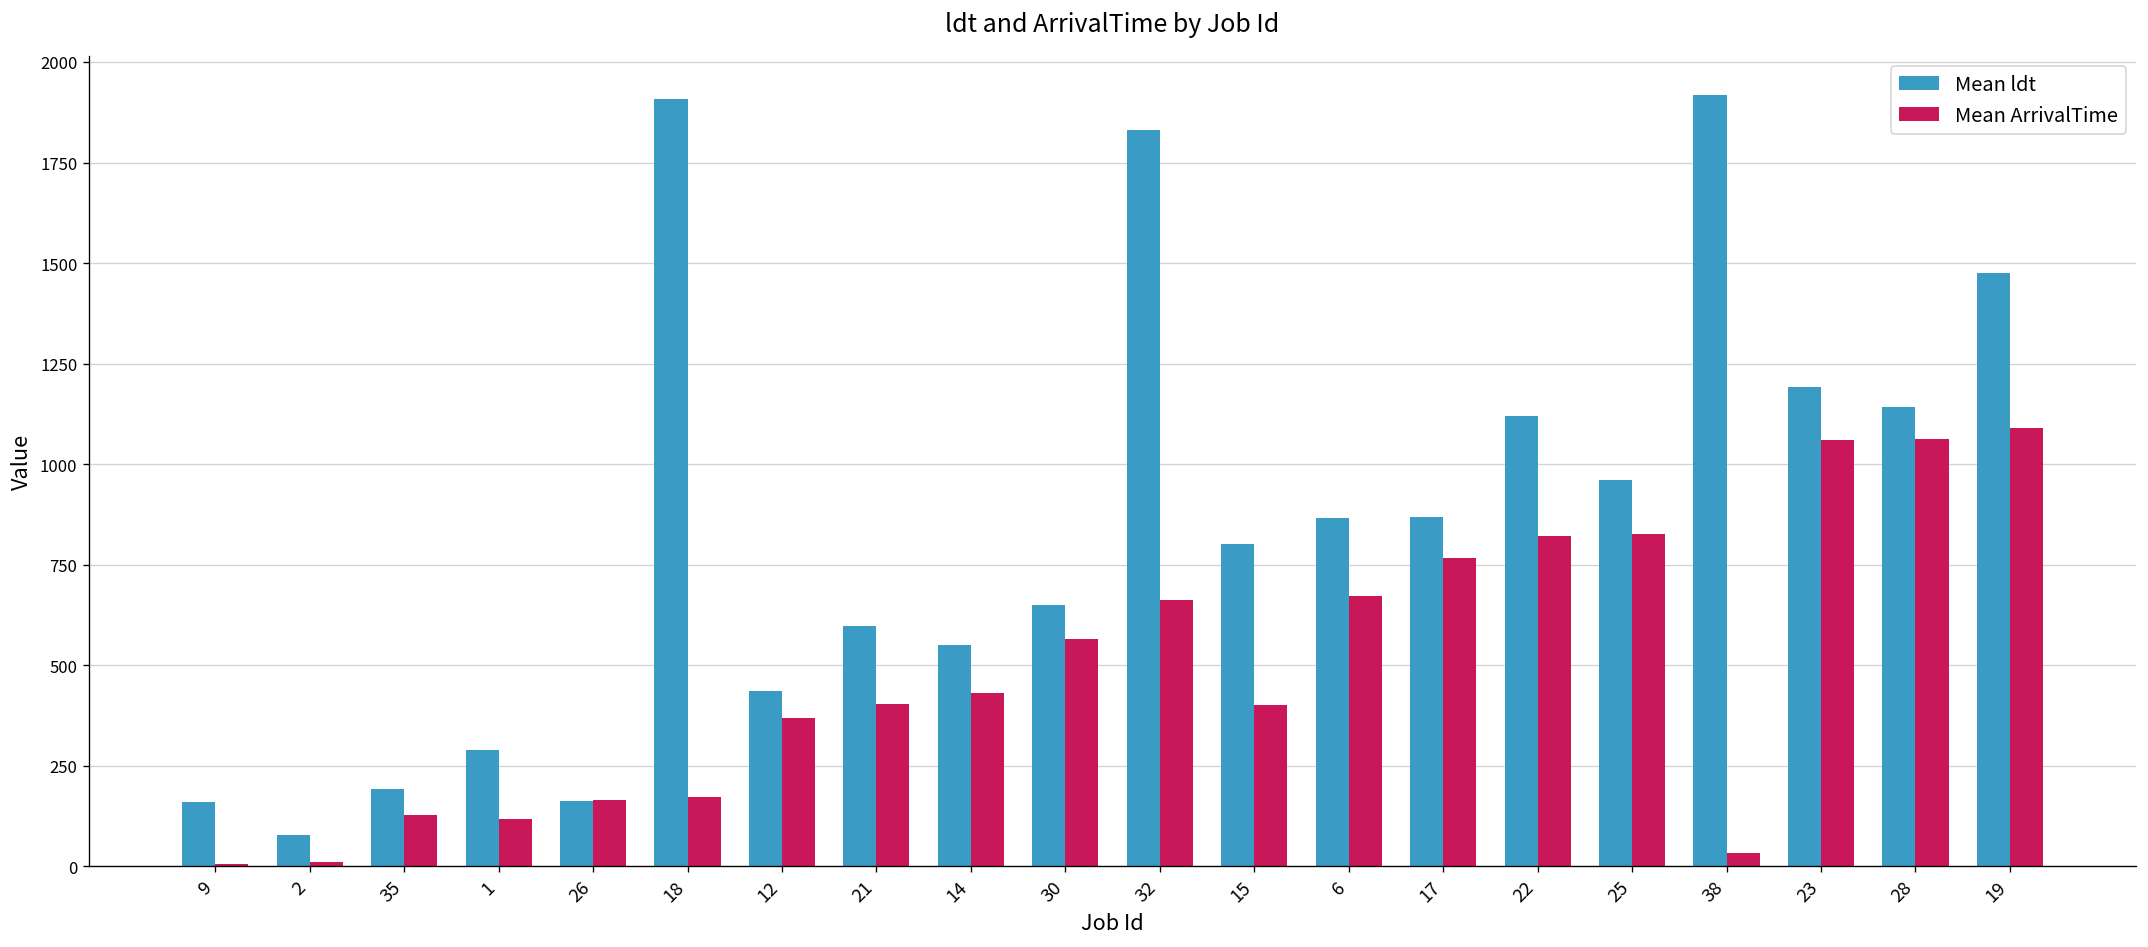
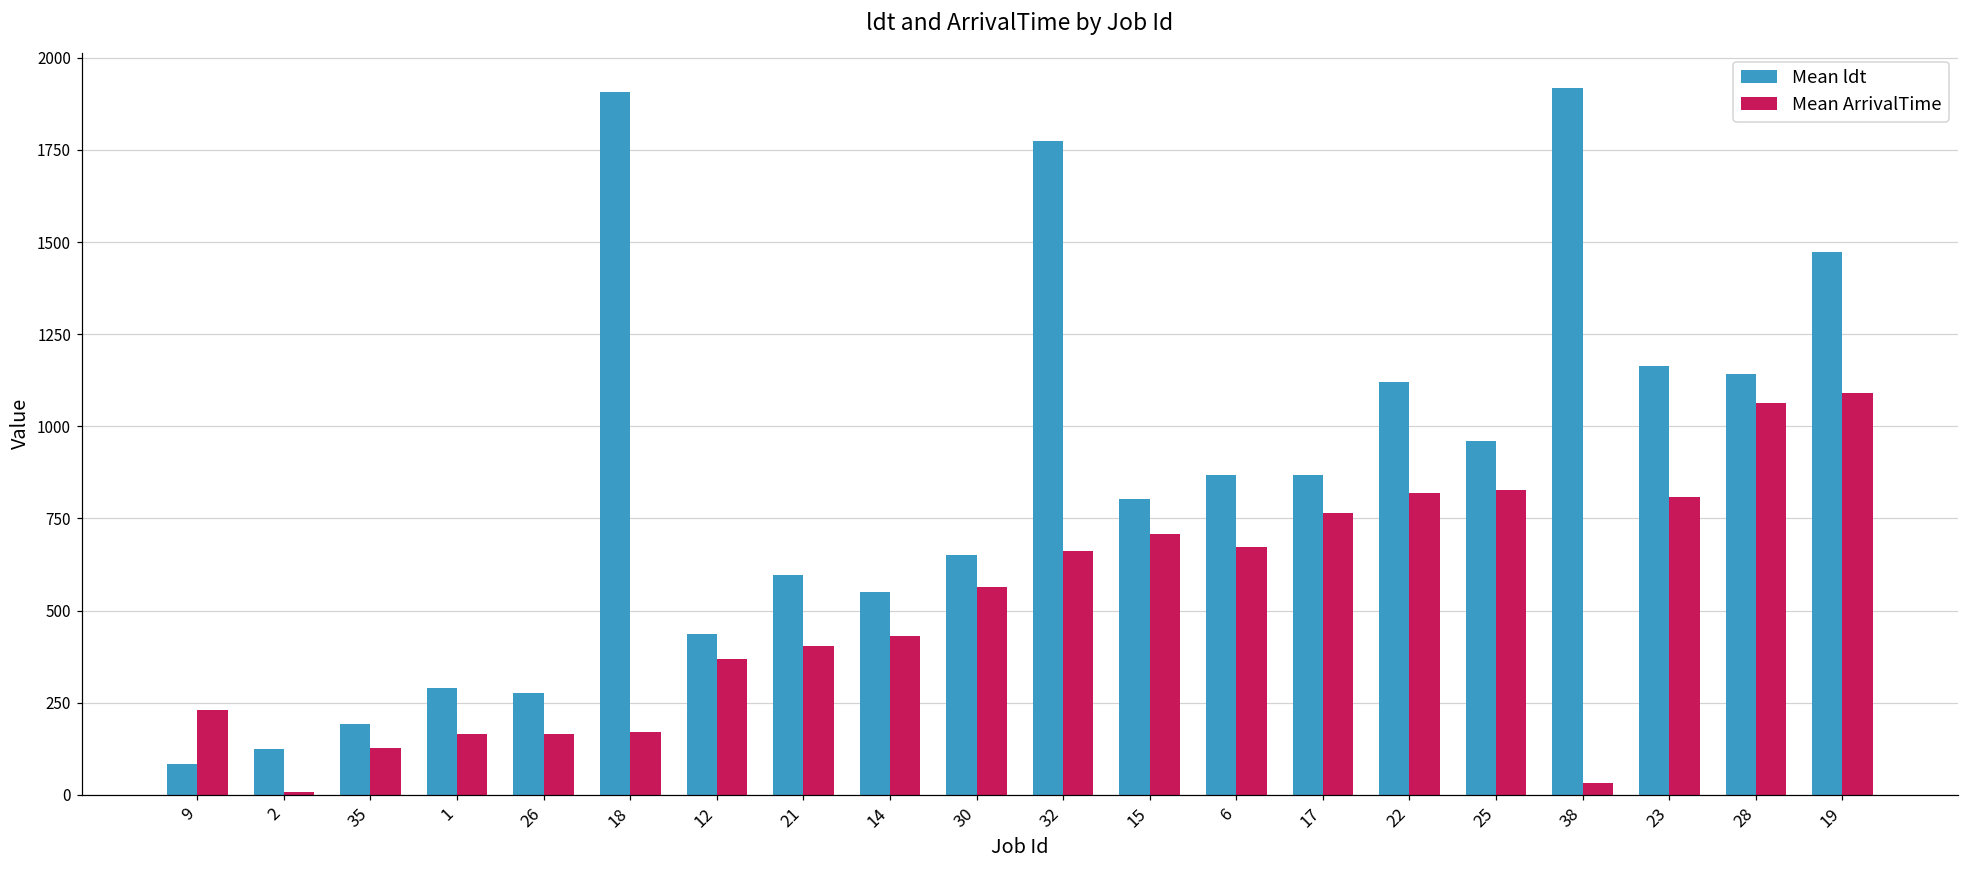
  {
    "Mean ldt": {
-     "9": 160,
-     "2": 80,
+     "9": 80,
+     "2": 130,
      "35": 190,
      "1": 290,
-     "26": 160,
+     "26": 280,
      "18": 1910,
      "12": 440,
      "21": 600,
      "14": 550,
      "30": 650,
-     "32": 1830,
+     "32": 1780,
      "15": 800,
      "6": 870,
      "17": 870,
      "22": 1120,
      "25": 960,
      "38": 1920,
-     "23": 1190,
+     "23": 1160,
      "28": 1140,
      "19": 1470
    },
    "Mean ArrivalTime": {
-     "9": 10,
+     "9": 230,
      "2": 10,
      "35": 130,
-     "1": 120,
+     "1": 170,
      "26": 170,
      "18": 170,
      "12": 370,
      "21": 400,
      "14": 430,
      "30": 570,
      "32": 660,
-     "15": 400,
+     "15": 710,
      "6": 670,
      "17": 770,
      "22": 820,
      "25": 830,
      "38": 30,
-     "23": 1060,
+     "23": 810,
      "28": 1060,
      "19": 1090
    }
  }
